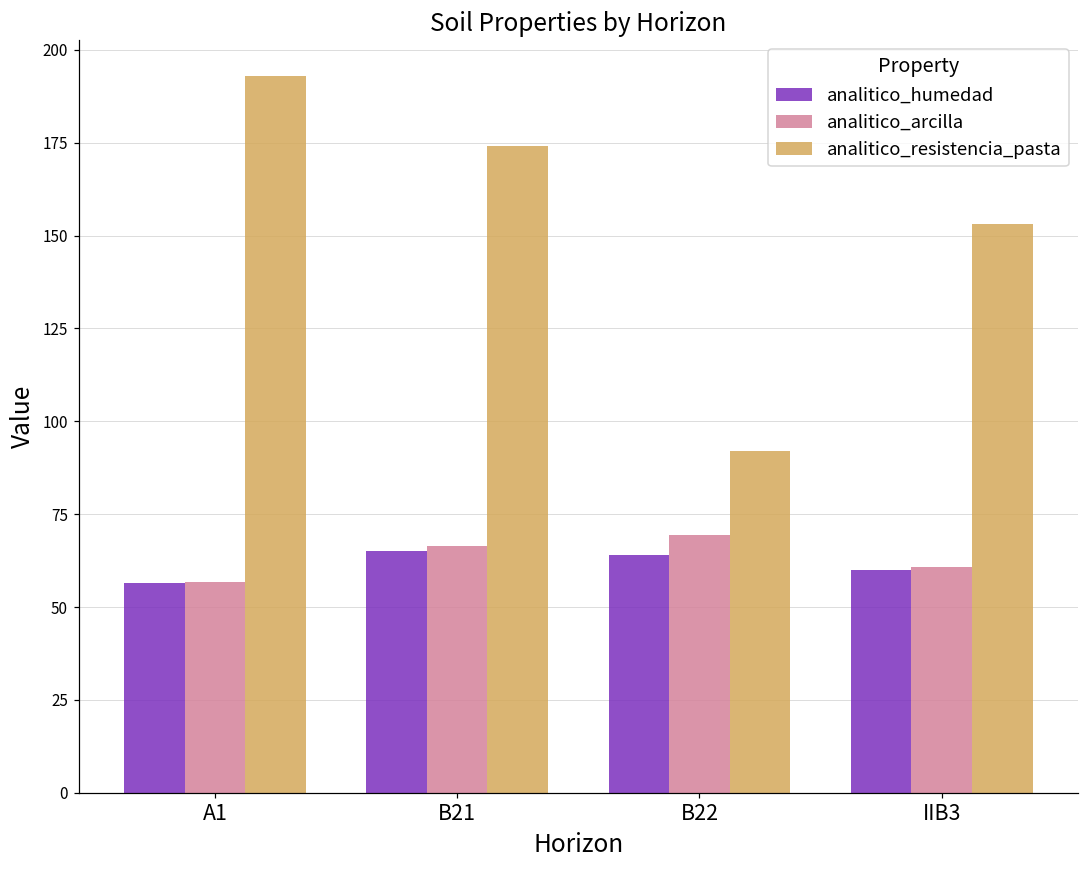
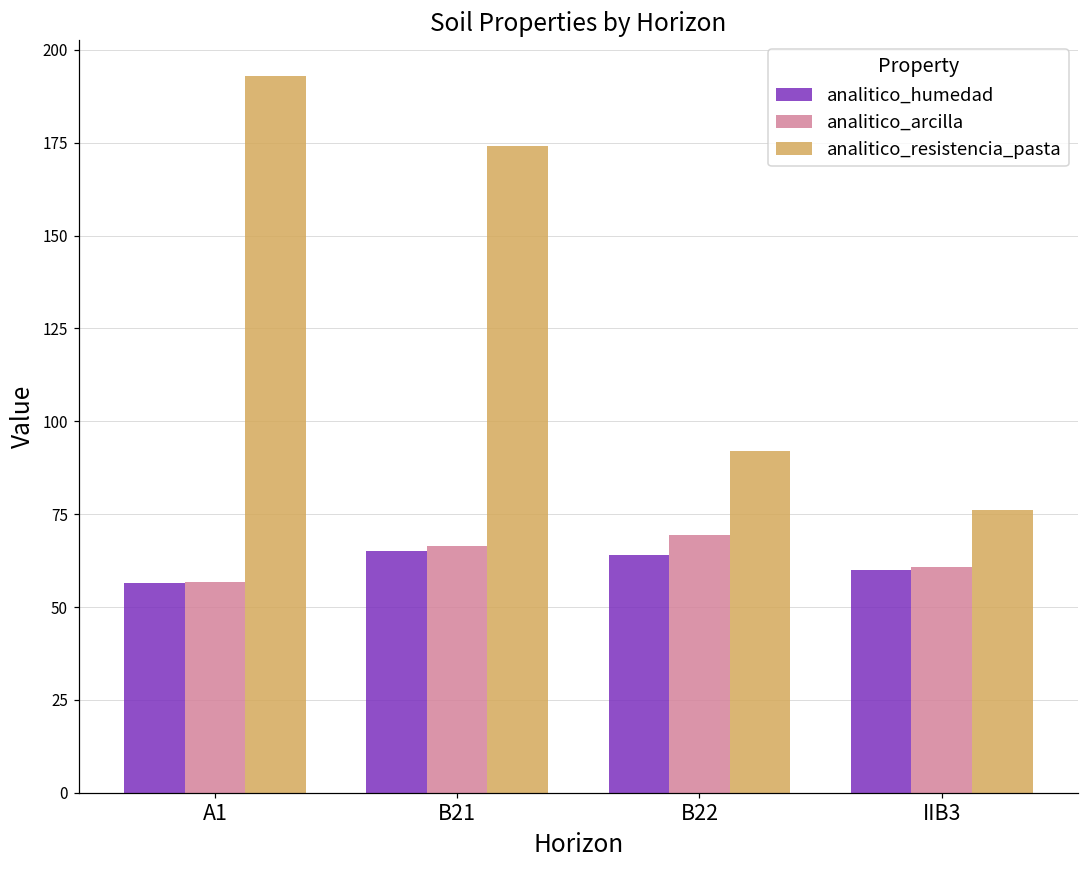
  {
    "analitico_humedad": {
      "A1": 57,
      "B21": 65,
      "B22": 64,
      "IIB3": 60
    },
    "analitico_arcilla": {
      "A1": 57,
      "B21": 66,
      "B22": 69,
      "IIB3": 61
    },
    "analitico_resistencia_pasta": {
      "A1": 193,
      "B21": 174,
      "B22": 92,
-     "IIB3": 153
+     "IIB3": 76
    }
  }
